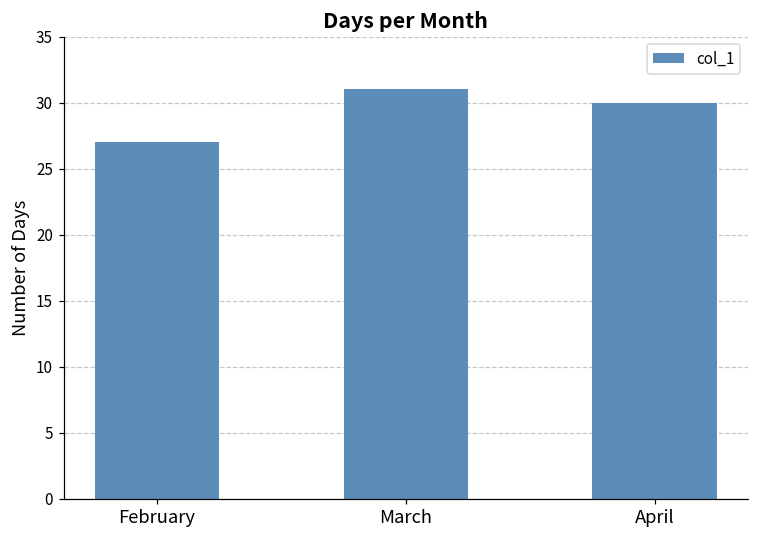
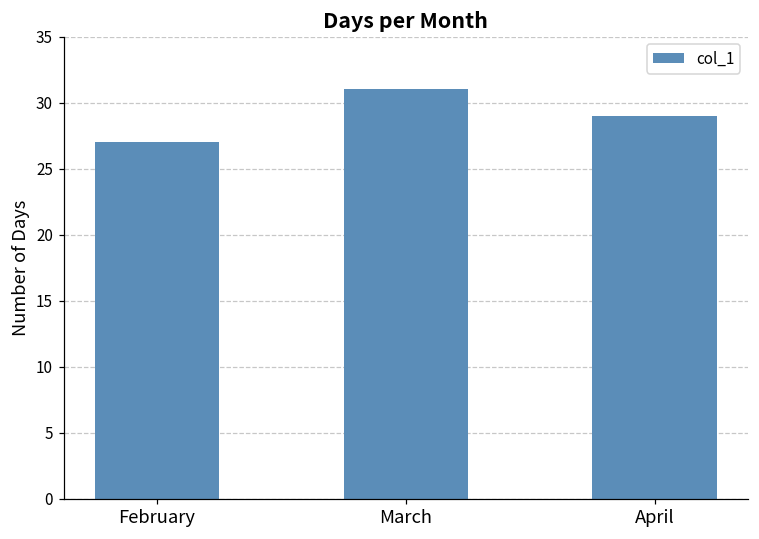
  {
    "February": 27,
    "March": 31,
-   "April": 30
+   "April": 29
  }
